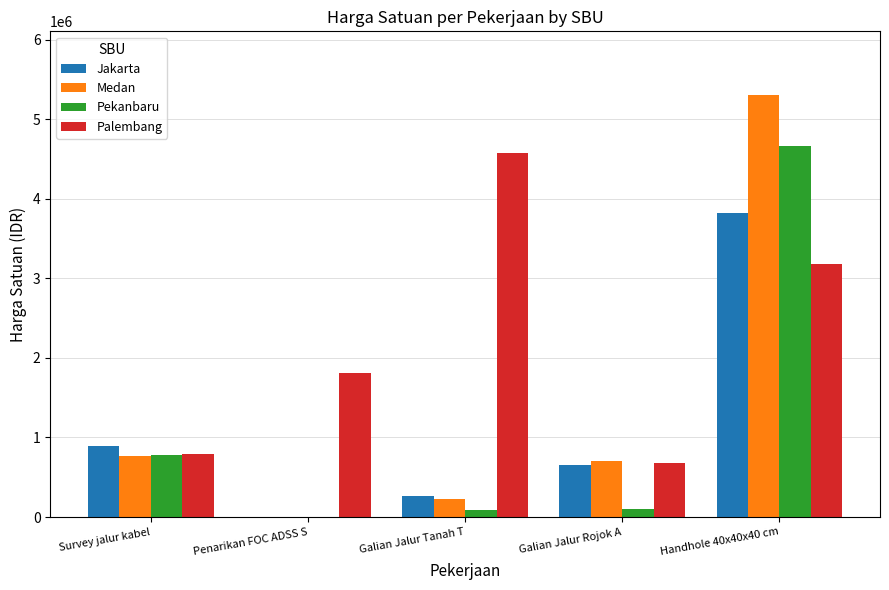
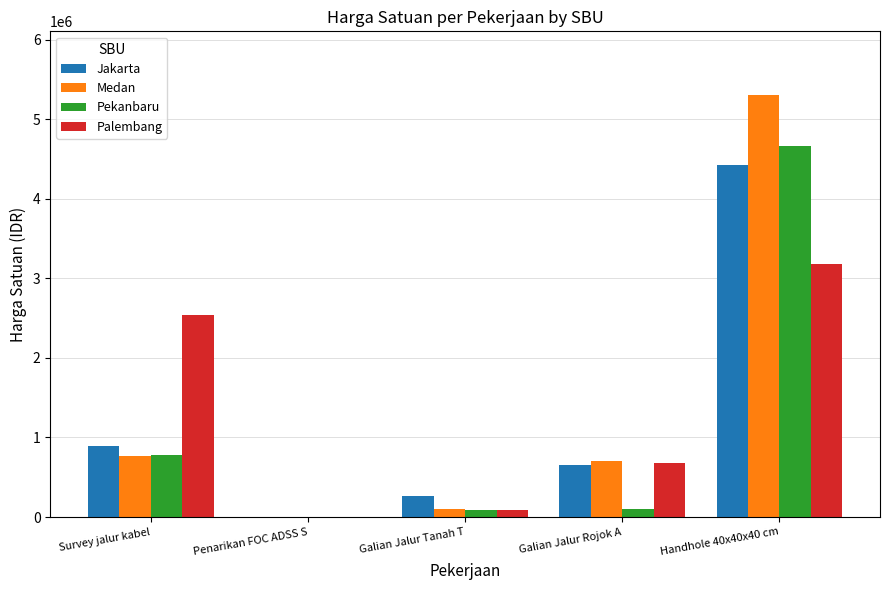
  {
    "Jakarta": {
      "Survey jalur kabel": 900000,
      "Galian Jalur Tanah T": 300000,
      "Galian Jalur Rojok A": 700000,
-     "Handhole 40x40x40 cm": 3800000
+     "Handhole 40x40x40 cm": 4400000
    },
    "Medan": {
      "Survey jalur kabel": 800000,
-     "Galian Jalur Tanah T": 200000,
+     "Galian Jalur Tanah T": 100000,
      "Galian Jalur Rojok A": 700000,
      "Handhole 40x40x40 cm": 5300000
    },
    "Pekanbaru": {
      "Survey jalur kabel": 800000,
      "Galian Jalur Tanah T": 100000,
      "Galian Jalur Rojok A": 100000,
      "Handhole 40x40x40 cm": 4700000
    },
    "Palembang": {
-     "Survey jalur kabel": 800000,
-     "Penarikan FOC ADSS S": 1800000,
-     "Galian Jalur Tanah T": 4600000,
+     "Survey jalur kabel": 2500000,
+     "Penarikan FOC ADSS S": 0,
+     "Galian Jalur Tanah T": 100000,
      "Galian Jalur Rojok A": 700000,
      "Handhole 40x40x40 cm": 3200000
    }
  }
